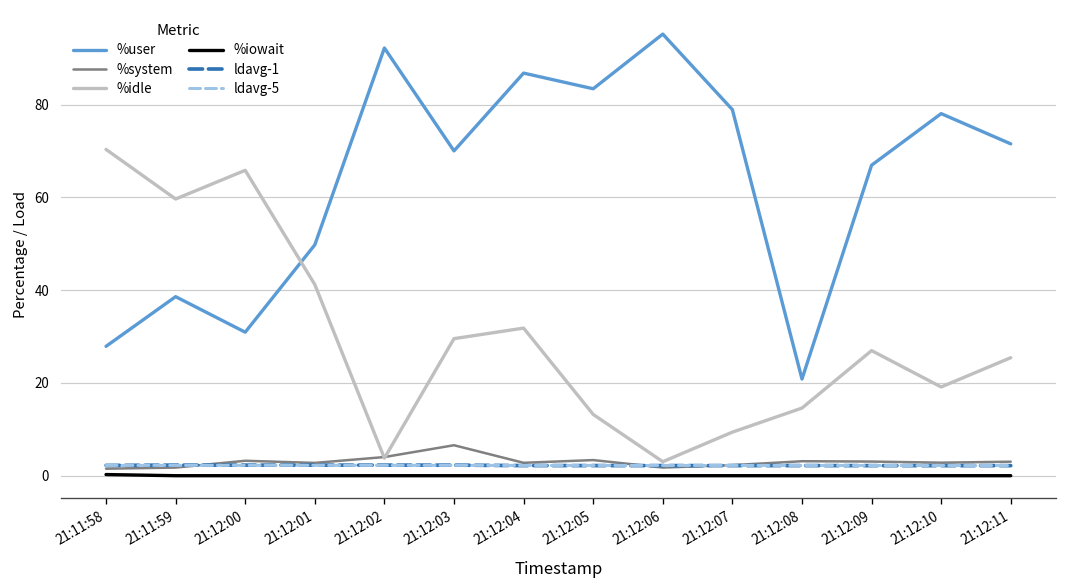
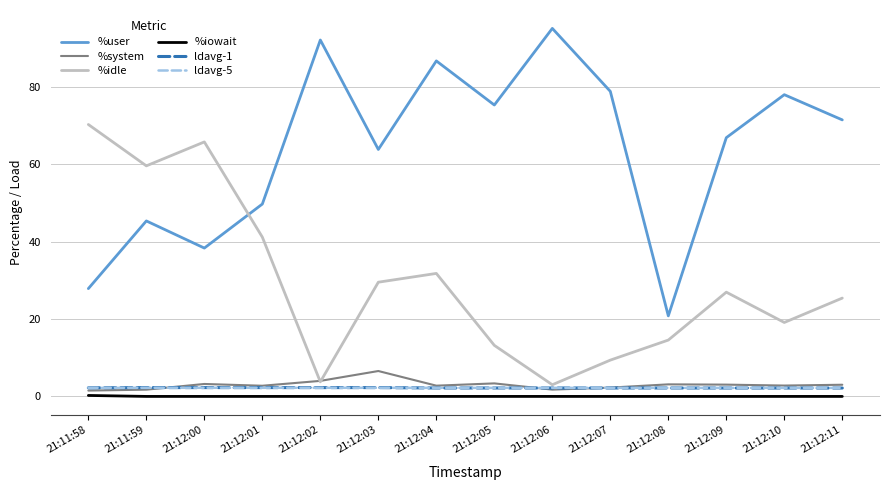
  {
    "%user": {
      "21:11:58": 28,
-     "21:11:59": 39,
-     "21:12:00": 31,
+     "21:11:59": 45,
+     "21:12:00": 38,
      "21:12:01": 50,
      "21:12:02": 92,
-     "21:12:03": 70,
+     "21:12:03": 64,
      "21:12:04": 87,
-     "21:12:05": 83,
+     "21:12:05": 75,
      "21:12:06": 95,
      "21:12:07": 79,
      "21:12:08": 21,
      "21:12:09": 67,
      "21:12:10": 78,
      "21:12:11": 72
    },
    "%system": {
      "21:11:58": 2,
      "21:12:00": 3,
      "21:12:03": 7,
      "21:12:05": 3,
      "21:12:08": 3,
      "21:12:09": 3,
      "21:12:11": 3
    },
    "%iowait": {
      "21:11:58": 0,
      "21:11:59": 0,
      "21:12:00": 0,
      "21:12:01": 0,
      "21:12:02": 0,
      "21:12:03": 0,
      "21:12:04": 0,
      "21:12:05": 0,
      "21:12:06": 0,
      "21:12:07": 0,
      "21:12:08": 0,
      "21:12:09": 0,
      "21:12:10": 0,
      "21:12:11": 0
    }
  }
